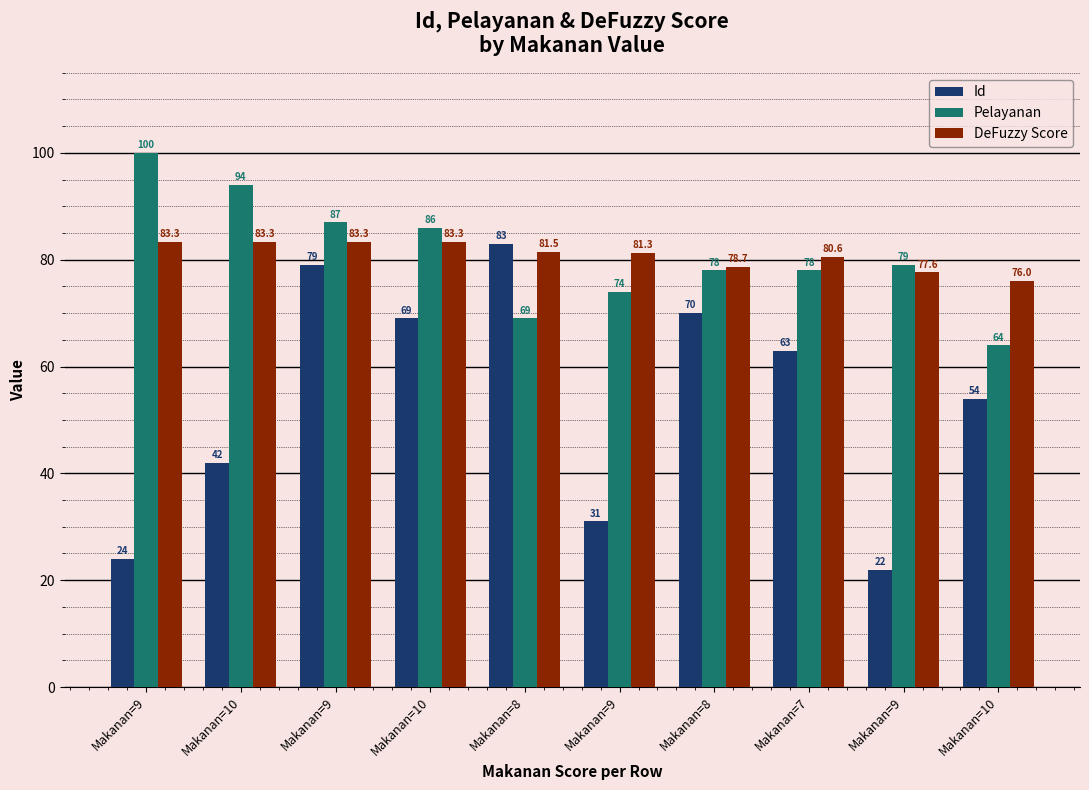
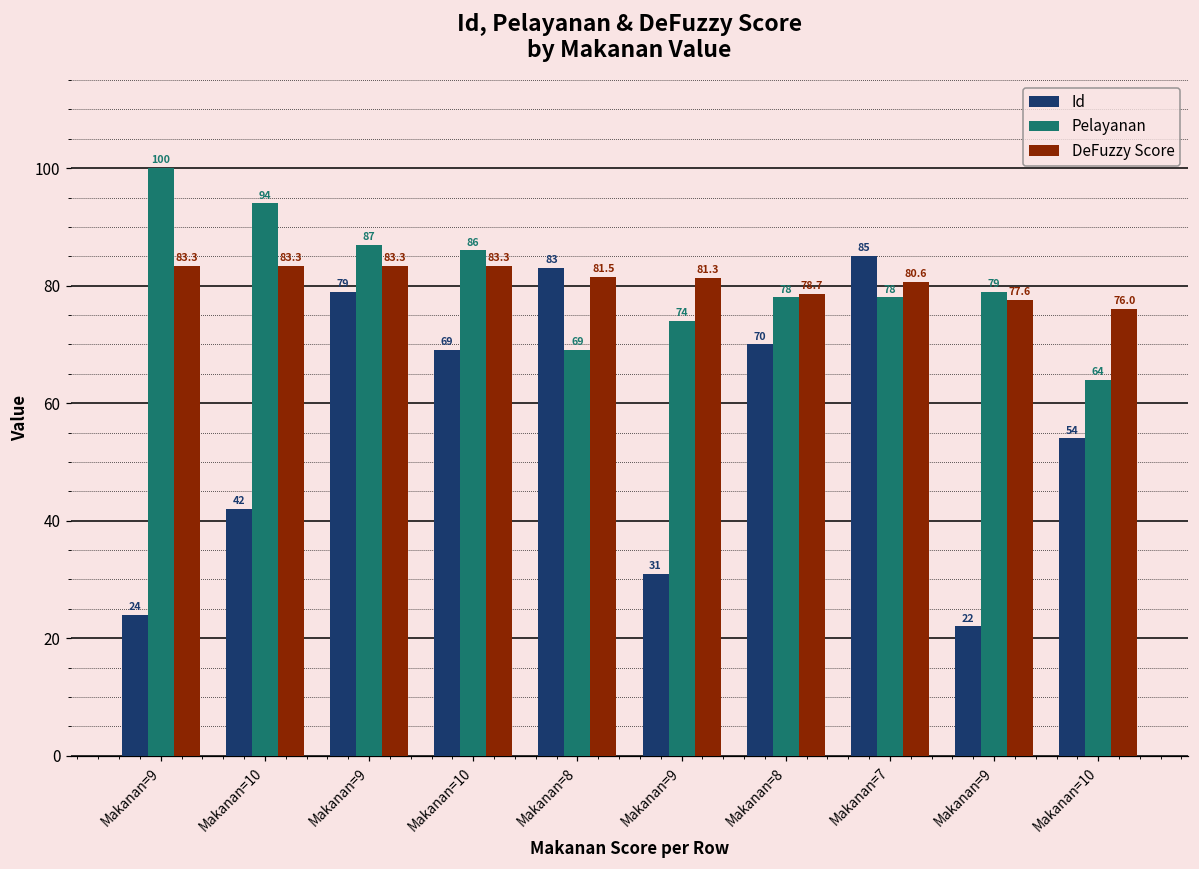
  {
    "Id": {
-     "Makanan=7": 63
+     "Makanan=7": 85
    },
    "Pelayanan": {
      "Makanan=7": 78
    },
    "DeFuzzy Score": {
      "Makanan=7": 80.6
    }
  }
